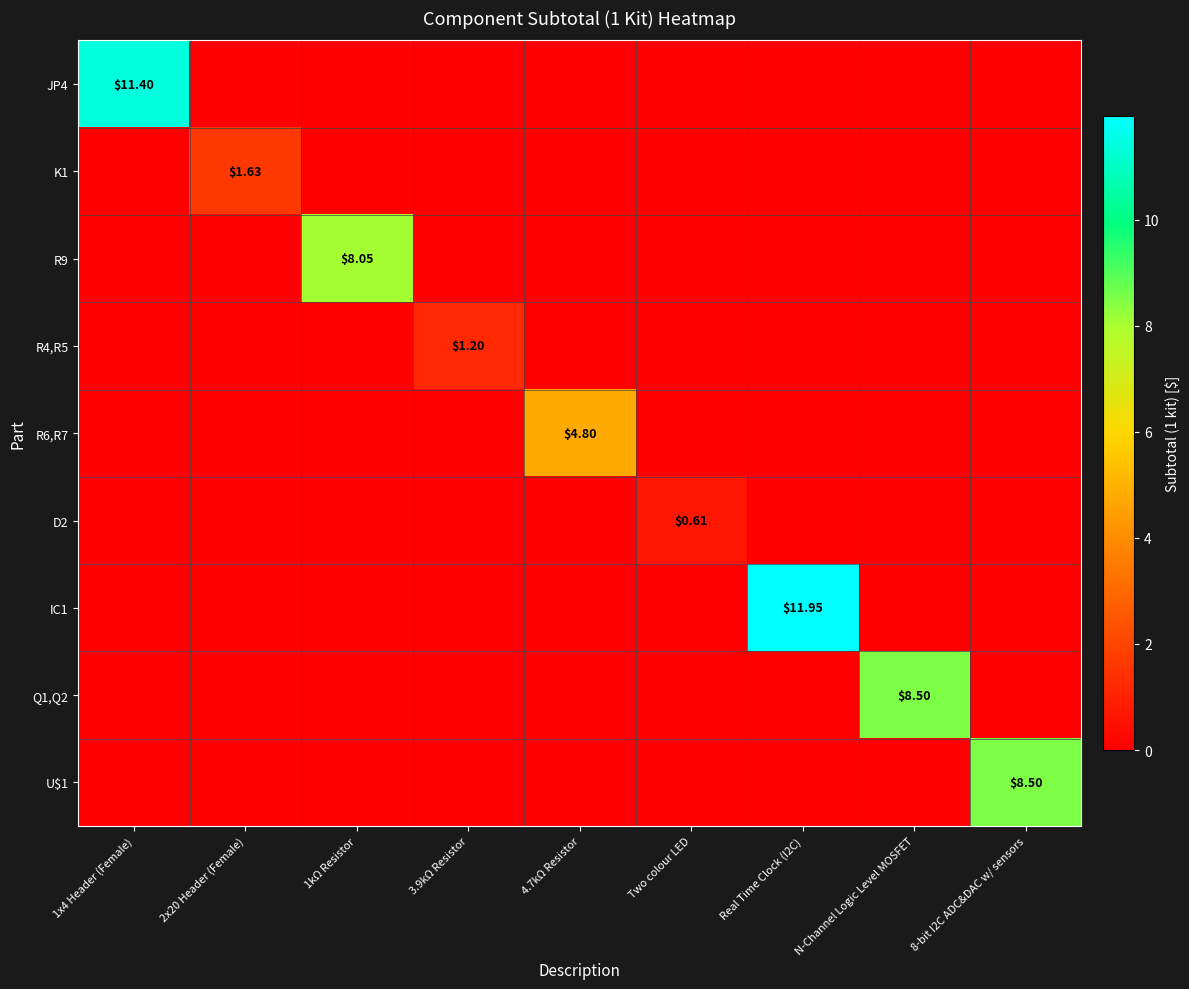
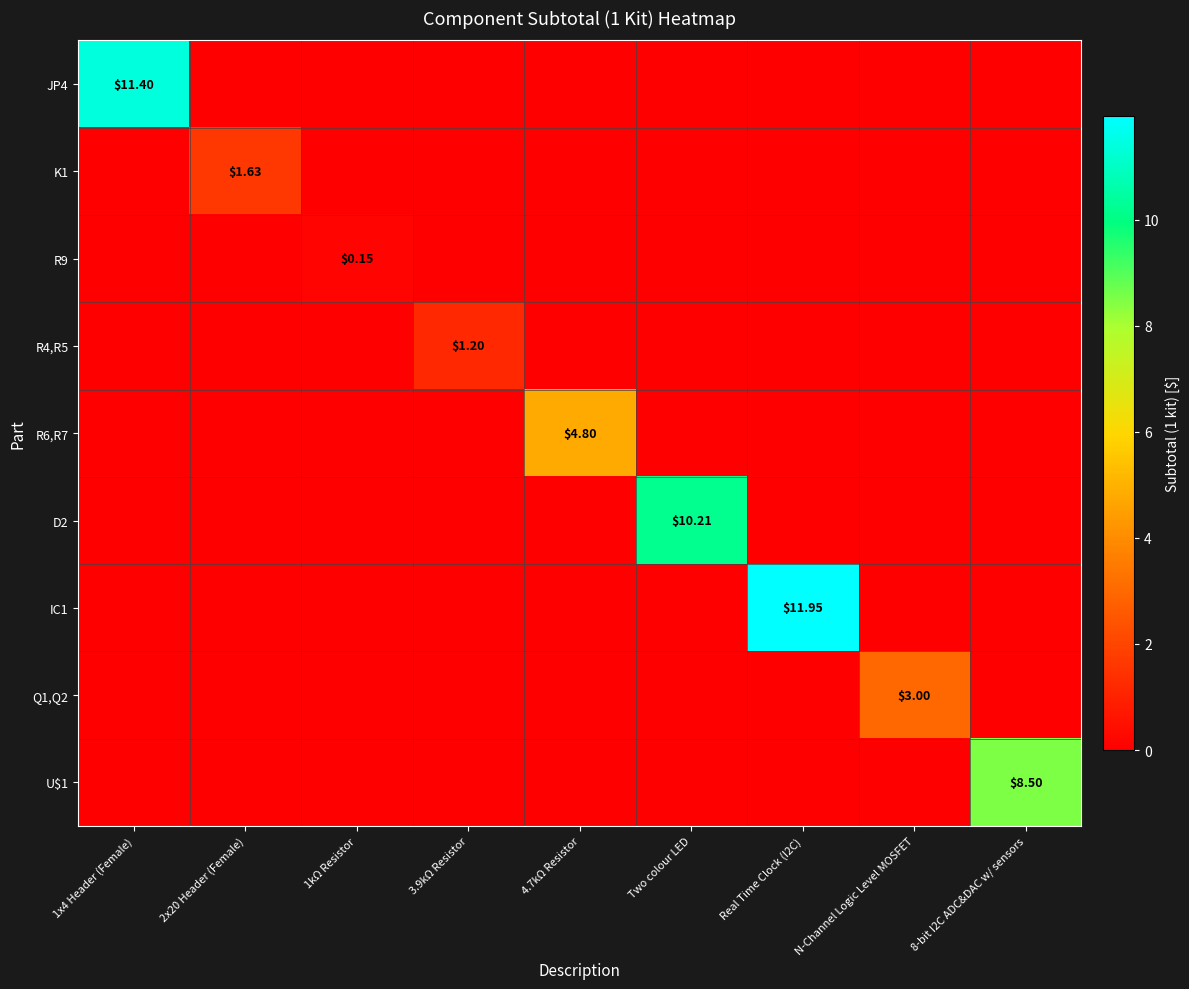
  {
    "JP4": {
      "1x4 Header (Female)": "$11.40"
    },
    "K1": {
      "2x20 Header (Female)": "$1.63"
    },
    "R9": {
-     "1kΩ Resistor": "$8.05"
+     "1kΩ Resistor": "$0.15"
    },
    "R4,R5": {
      "3.9kΩ Resistor": "$1.20"
    },
    "R6,R7": {
      "4.7kΩ Resistor": "$4.80"
    },
    "D2": {
-     "Two colour LED": "$0.61"
+     "Two colour LED": "$10.21"
    },
    "IC1": {
      "Real Time Clock (I2C)": "$11.95"
    },
    "Q1,Q2": {
-     "N-Channel Logic Level MOSFET": "$8.50"
+     "N-Channel Logic Level MOSFET": "$3.00"
    },
    "U$1": {
      "8-bit I2C ADC&DAC w/ sensors": "$8.50"
    }
  }
